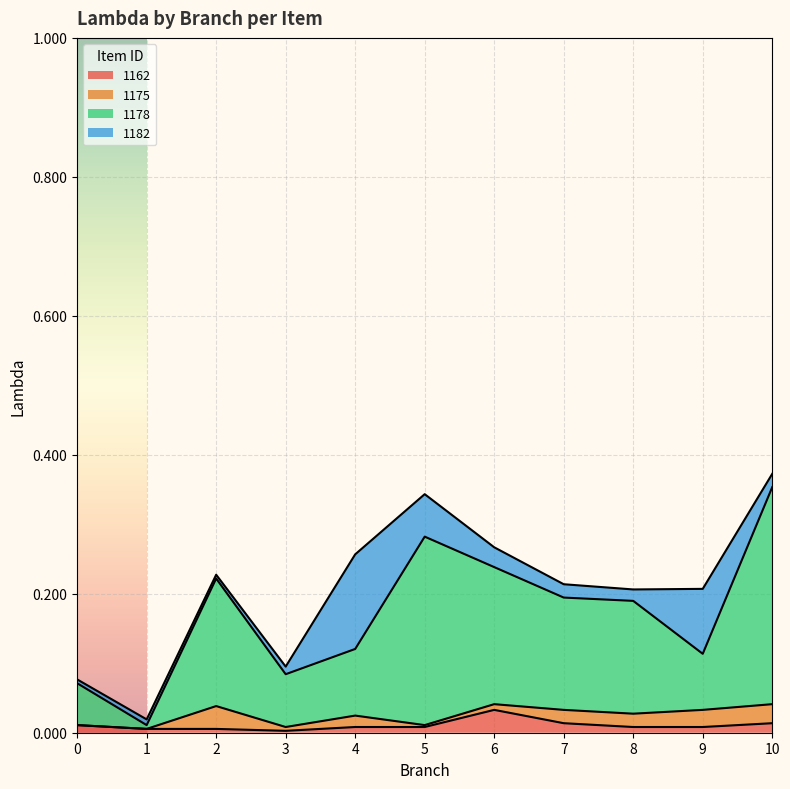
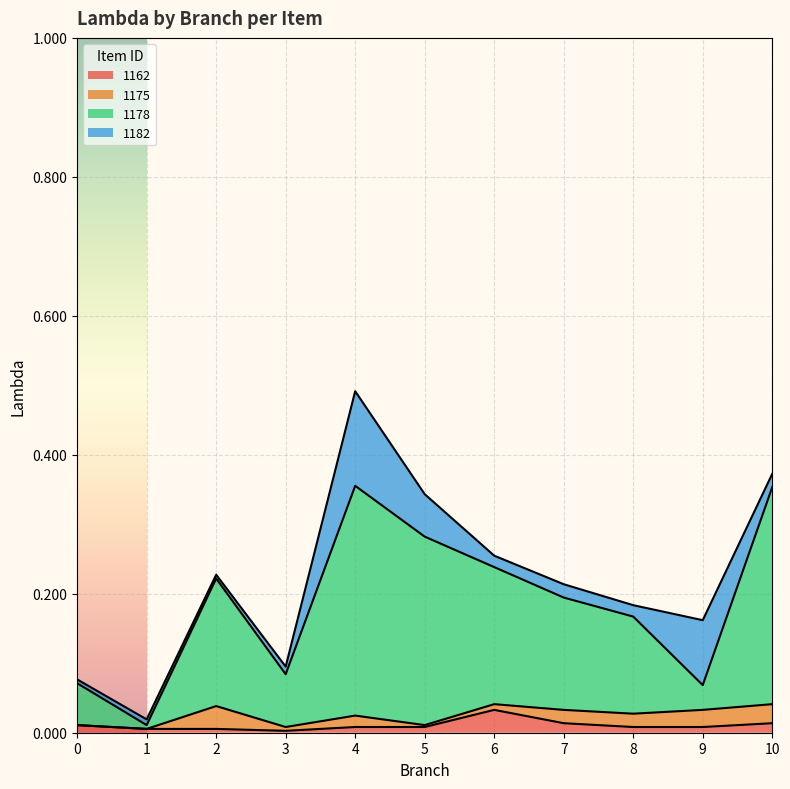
  {
    "1178": {
      "0": 0.06,
      "1": 0.01,
      "2": 0.18,
      "3": 0.08,
-     "4": 0.10,
+     "4": 0.33,
      "5": 0.27,
      "6": 0.20,
      "7": 0.16,
-     "8": 0.16,
-     "9": 0.08,
+     "8": 0.14,
+     "9": 0.04,
      "10": 0.31
    },
    "1182": {
      "0": 0.01,
      "1": 0.01,
      "2": 0.01,
      "3": 0.01,
      "4": 0.14,
      "5": 0.06,
-     "6": 0.03,
+     "6": 0.02,
      "7": 0.02,
      "8": 0.02,
      "9": 0.09,
      "10": 0.02
    }
  }
